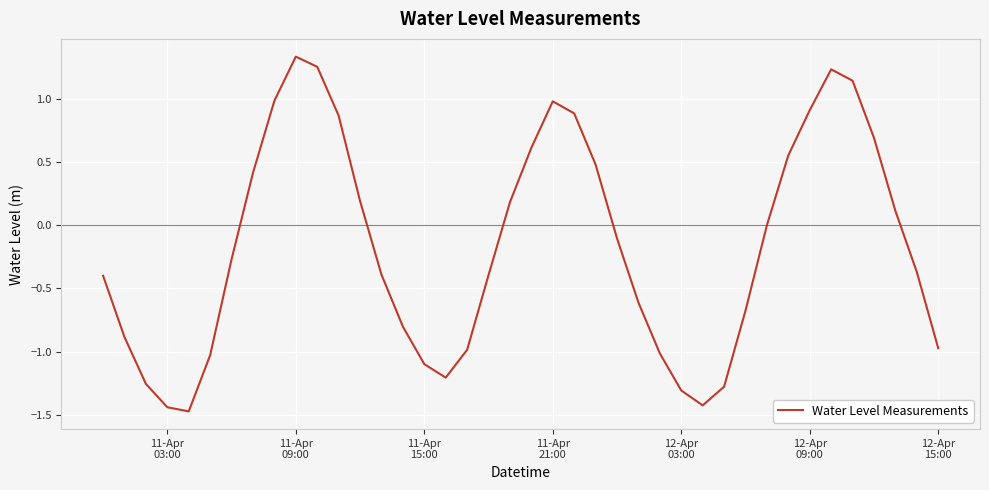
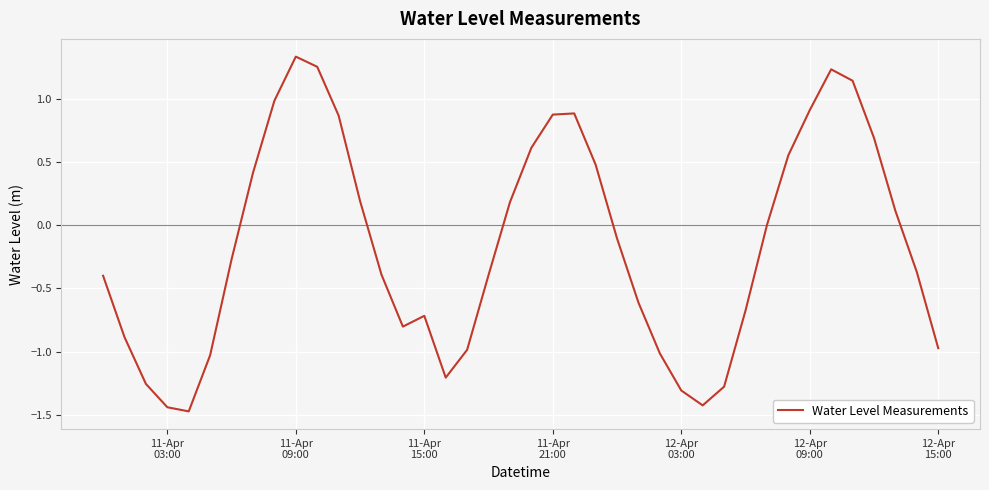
  {
    "11-Apr 03:00": -1.44,
    "11-Apr 09:00": 1.33,
-   "11-Apr 15:00": -1.10,
-   "11-Apr 21:00": 0.98,
+   "11-Apr 15:00": -0.72,
+   "11-Apr 21:00": 0.87,
    "12-Apr 03:00": -1.31,
    "12-Apr 09:00": 0.91,
    "12-Apr 15:00": -0.97
  }
